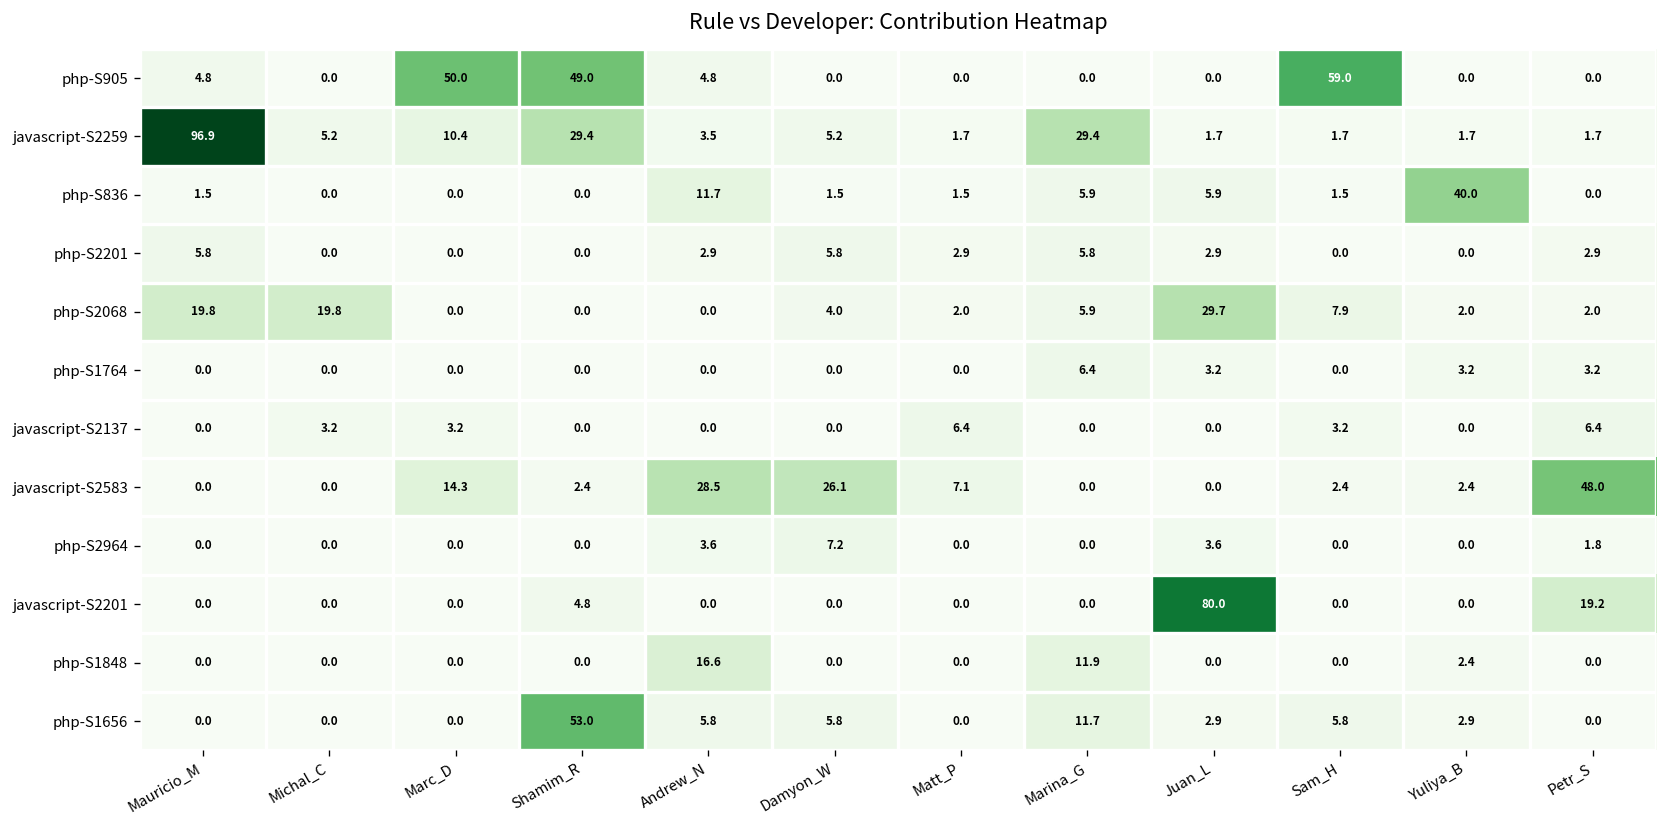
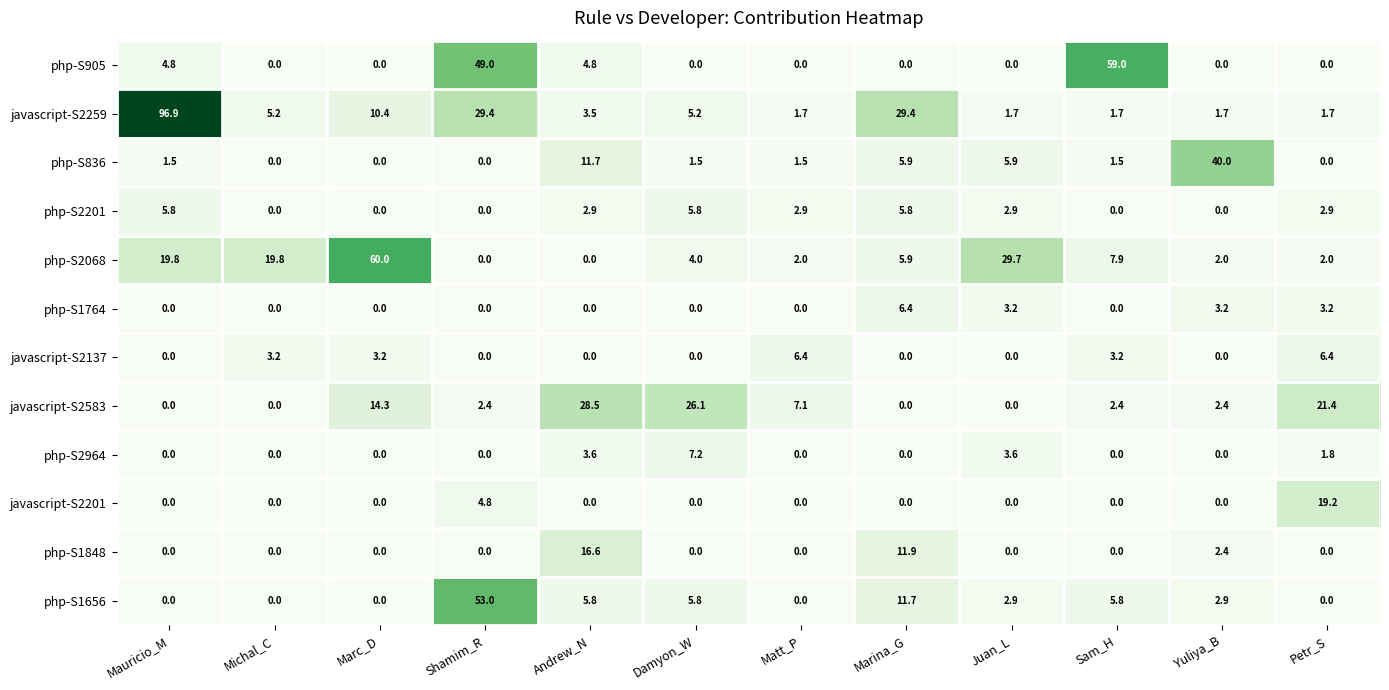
  {
    "php-S905": {
      "Mauricio_M": 4.8,
      "Michal_C": 0.0,
-     "Marc_D": 50.0,
+     "Marc_D": 0.0,
      "Shamim_R": 49.0,
      "Andrew_N": 4.8,
      "Damyon_W": 0.0,
      "Matt_P": 0.0,
      "Marina_G": 0.0,
      "Juan_L": 0.0,
      "Sam_H": 59.0,
      "Yuliya_B": 0.0,
      "Petr_S": 0.0
    },
    "javascript-S2259": {
      "Mauricio_M": 96.9,
      "Michal_C": 5.2,
      "Marc_D": 10.4,
      "Shamim_R": 29.4,
      "Andrew_N": 3.5,
      "Damyon_W": 5.2,
      "Matt_P": 1.7,
      "Marina_G": 29.4,
      "Juan_L": 1.7,
      "Sam_H": 1.7,
      "Yuliya_B": 1.7,
      "Petr_S": 1.7
    },
    "php-S836": {
      "Mauricio_M": 1.5,
      "Michal_C": 0.0,
      "Marc_D": 0.0,
      "Shamim_R": 0.0,
      "Andrew_N": 11.7,
      "Damyon_W": 1.5,
      "Matt_P": 1.5,
      "Marina_G": 5.9,
      "Juan_L": 5.9,
      "Sam_H": 1.5,
      "Yuliya_B": 40.0,
      "Petr_S": 0.0
    },
    "php-S2201": {
      "Mauricio_M": 5.8,
      "Michal_C": 0.0,
      "Marc_D": 0.0,
      "Shamim_R": 0.0,
      "Andrew_N": 2.9,
      "Damyon_W": 5.8,
      "Matt_P": 2.9,
      "Marina_G": 5.8,
      "Juan_L": 2.9,
      "Sam_H": 0.0,
      "Yuliya_B": 0.0,
      "Petr_S": 2.9
    },
    "php-S2068": {
      "Mauricio_M": 19.8,
      "Michal_C": 19.8,
-     "Marc_D": 0.0,
+     "Marc_D": 60.0,
      "Shamim_R": 0.0,
      "Andrew_N": 0.0,
      "Damyon_W": 4.0,
      "Matt_P": 2.0,
      "Marina_G": 5.9,
      "Juan_L": 29.7,
      "Sam_H": 7.9,
      "Yuliya_B": 2.0,
      "Petr_S": 2.0
    },
    "php-S1764": {
      "Mauricio_M": 0.0,
      "Michal_C": 0.0,
      "Marc_D": 0.0,
      "Shamim_R": 0.0,
      "Andrew_N": 0.0,
      "Damyon_W": 0.0,
      "Matt_P": 0.0,
      "Marina_G": 6.4,
      "Juan_L": 3.2,
      "Sam_H": 0.0,
      "Yuliya_B": 3.2,
      "Petr_S": 3.2
    },
    "javascript-S2137": {
      "Mauricio_M": 0.0,
      "Michal_C": 3.2,
      "Marc_D": 3.2,
      "Shamim_R": 0.0,
      "Andrew_N": 0.0,
      "Damyon_W": 0.0,
      "Matt_P": 6.4,
      "Marina_G": 0.0,
      "Juan_L": 0.0,
      "Sam_H": 3.2,
      "Yuliya_B": 0.0,
      "Petr_S": 6.4
    },
    "javascript-S2583": {
      "Mauricio_M": 0.0,
      "Michal_C": 0.0,
      "Marc_D": 14.3,
      "Shamim_R": 2.4,
      "Andrew_N": 28.5,
      "Damyon_W": 26.1,
      "Matt_P": 7.1,
      "Marina_G": 0.0,
      "Juan_L": 0.0,
      "Sam_H": 2.4,
      "Yuliya_B": 2.4,
-     "Petr_S": 48.0
+     "Petr_S": 21.4
    },
    "php-S2964": {
      "Mauricio_M": 0.0,
      "Michal_C": 0.0,
      "Marc_D": 0.0,
      "Shamim_R": 0.0,
      "Andrew_N": 3.6,
      "Damyon_W": 7.2,
      "Matt_P": 0.0,
      "Marina_G": 0.0,
      "Juan_L": 3.6,
      "Sam_H": 0.0,
      "Yuliya_B": 0.0,
      "Petr_S": 1.8
    },
    "javascript-S2201": {
      "Mauricio_M": 0.0,
      "Michal_C": 0.0,
      "Marc_D": 0.0,
      "Shamim_R": 4.8,
      "Andrew_N": 0.0,
      "Damyon_W": 0.0,
      "Matt_P": 0.0,
      "Marina_G": 0.0,
-     "Juan_L": 80.0,
+     "Juan_L": 0.0,
      "Sam_H": 0.0,
      "Yuliya_B": 0.0,
      "Petr_S": 19.2
    },
    "php-S1848": {
      "Mauricio_M": 0.0,
      "Michal_C": 0.0,
      "Marc_D": 0.0,
      "Shamim_R": 0.0,
      "Andrew_N": 16.6,
      "Damyon_W": 0.0,
      "Matt_P": 0.0,
      "Marina_G": 11.9,
      "Juan_L": 0.0,
      "Sam_H": 0.0,
      "Yuliya_B": 2.4,
      "Petr_S": 0.0
    },
    "php-S1656": {
      "Mauricio_M": 0.0,
      "Michal_C": 0.0,
      "Marc_D": 0.0,
      "Shamim_R": 53.0,
      "Andrew_N": 5.8,
      "Damyon_W": 5.8,
      "Matt_P": 0.0,
      "Marina_G": 11.7,
      "Juan_L": 2.9,
      "Sam_H": 5.8,
      "Yuliya_B": 2.9,
      "Petr_S": 0.0
    }
  }
